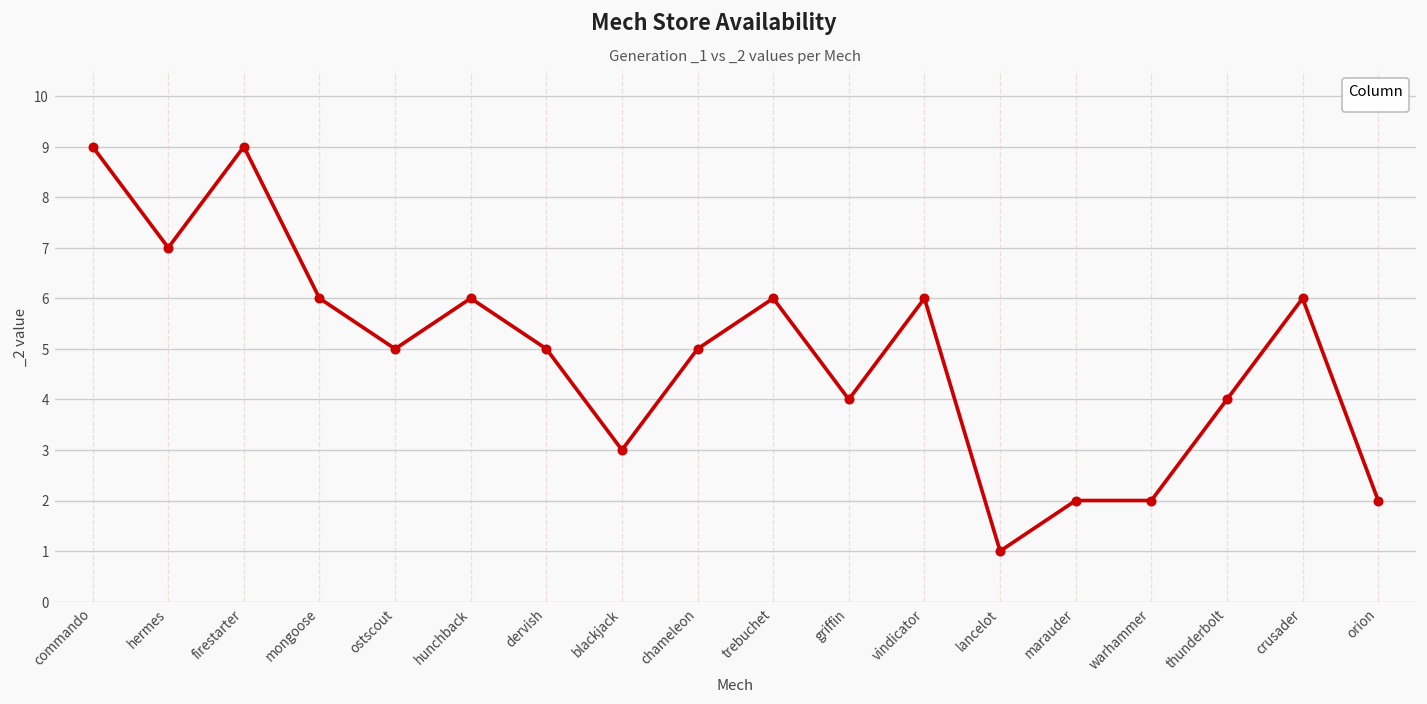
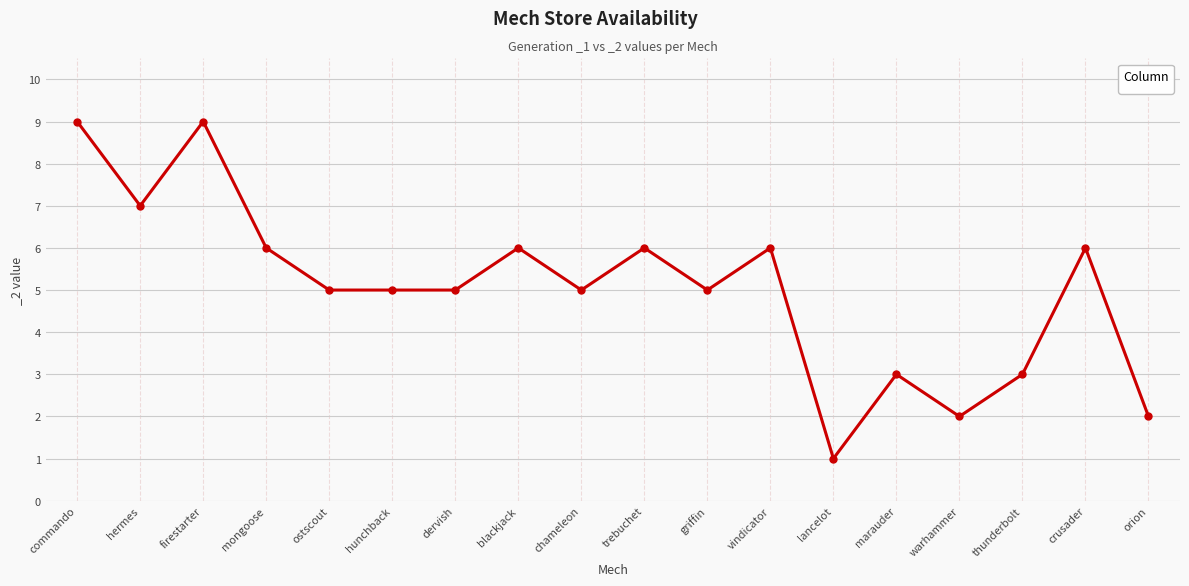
  {
    "commando": 9,
    "hermes": 7,
    "firestarter": 9,
    "mongoose": 6,
    "ostscout": 5,
-   "hunchback": 6,
+   "hunchback": 5,
    "dervish": 5,
-   "blackjack": 3,
+   "blackjack": 6,
    "chameleon": 5,
    "trebuchet": 6,
-   "griffin": 4,
+   "griffin": 5,
    "vindicator": 6,
    "lancelot": 1,
-   "marauder": 2,
+   "marauder": 3,
    "warhammer": 2,
-   "thunderbolt": 4,
+   "thunderbolt": 3,
    "crusader": 6,
    "orion": 2
  }
